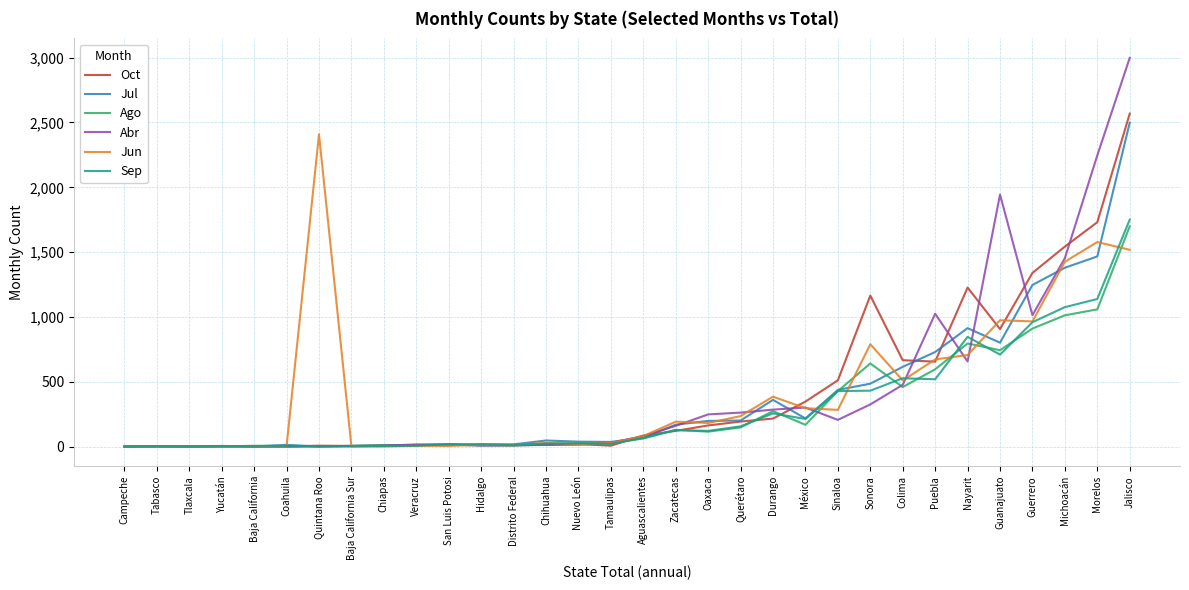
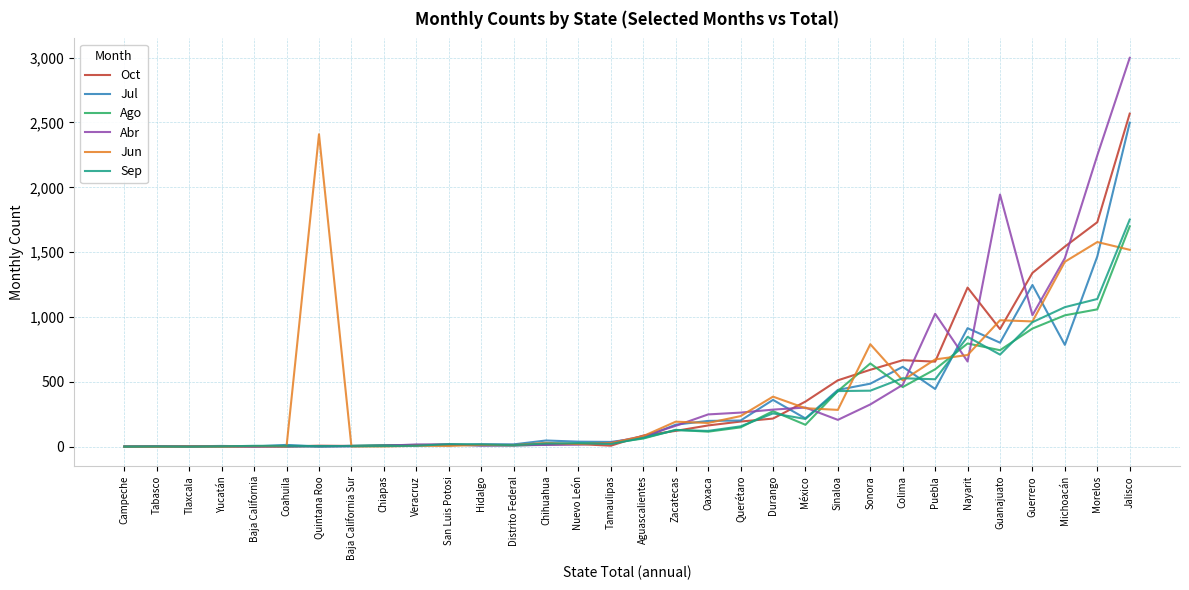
  {
    "Oct": {
      "Durango": "220",
      "México": "350",
      "Sinaloa": "510",
-     "Sonora": "1,170",
+     "Sonora": "590",
      "Colima": "670",
      "Nayarit": "1,230",
      "Guanajuato": "910",
      "Guerrero": "1,340",
      "Michoacán": "1,540",
      "Morelos": "1,730",
      "Jalisco": "2,570"
    },
    "Jul": {
      "Durango": "360",
      "Sonora": "490",
      "Colima": "620",
-     "Puebla": "730",
+     "Puebla": "450",
      "Nayarit": "910",
      "Guanajuato": "800",
      "Guerrero": "1,250",
-     "Michoacán": "1,380",
+     "Michoacán": "790",
      "Morelos": "1,470",
      "Jalisco": "2,500"
    },
    "Abr": {
      "Oaxaca": "250",
      "Querétaro": "260",
      "Sinaloa": "210",
      "Sonora": "330",
      "Puebla": "1,030",
      "Nayarit": "660",
      "Guanajuato": "1,940",
      "Guerrero": "1,010",
      "Michoacán": "1,450",
      "Morelos": "2,250",
      "Jalisco": "3,000"
    },
    "Jun": {
      "Quintana Roo": "2,410",
      "Zacatecas": "190",
      "Querétaro": "240",
      "Durango": "390",
      "Sinaloa": "280",
      "Sonora": "790",
      "Nayarit": "710",
      "Guanajuato": "980",
      "Michoacán": "1,430",
      "Morelos": "1,580",
      "Jalisco": "1,520"
    }
  }
